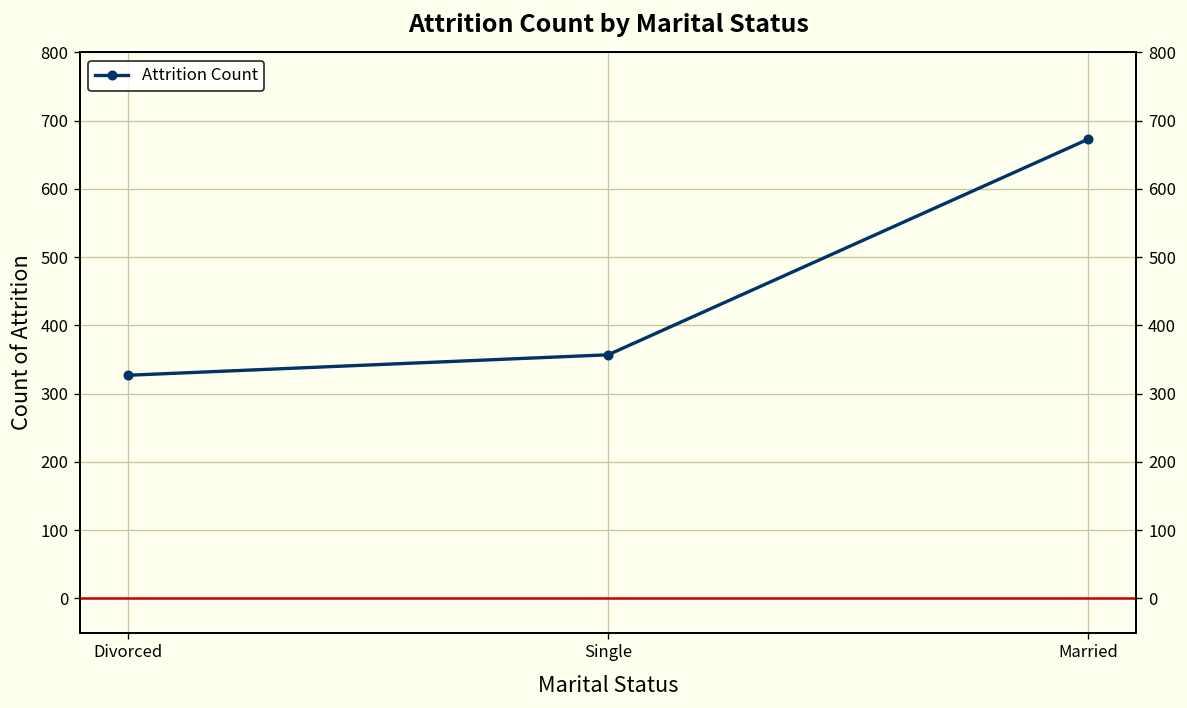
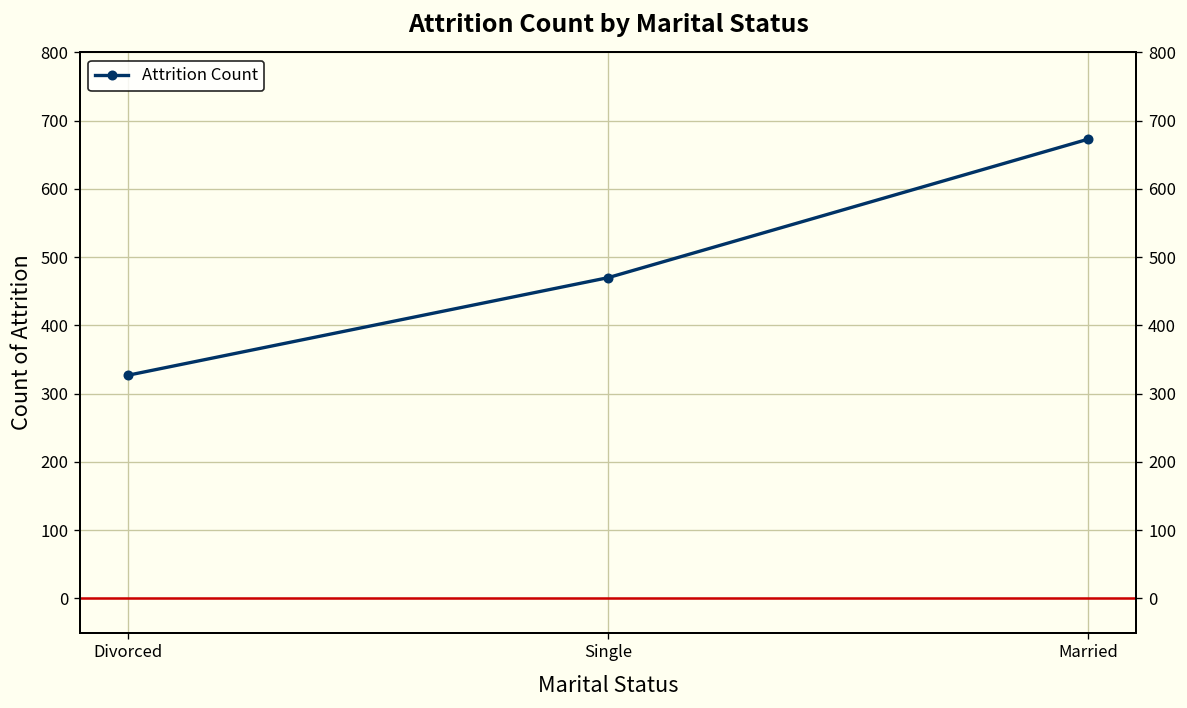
  {
    "Divorced": 330,
-   "Single": 360,
+   "Single": 470,
    "Married": 670
  }
